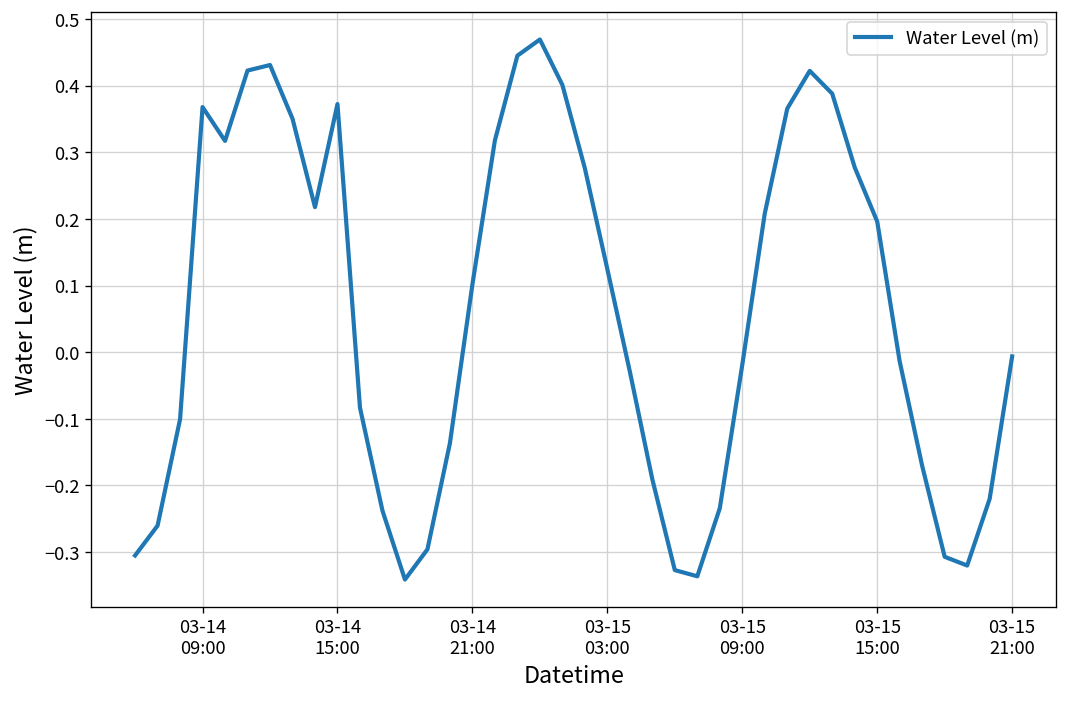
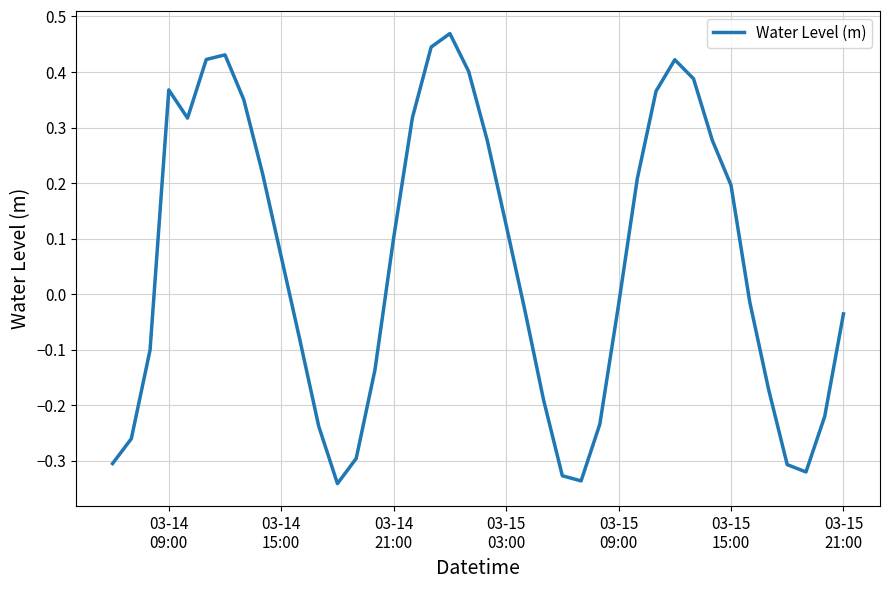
  {
    "03-14 09:00": 0.37,
-   "03-14 15:00": 0.37,
+   "03-14 15:00": 0.07,
    "03-14 21:00": 0.10,
    "03-15 03:00": 0.12,
    "03-15 09:00": -0.02,
    "03-15 15:00": 0.20,
-   "03-15 21:00": -0.01
+   "03-15 21:00": -0.04
  }
